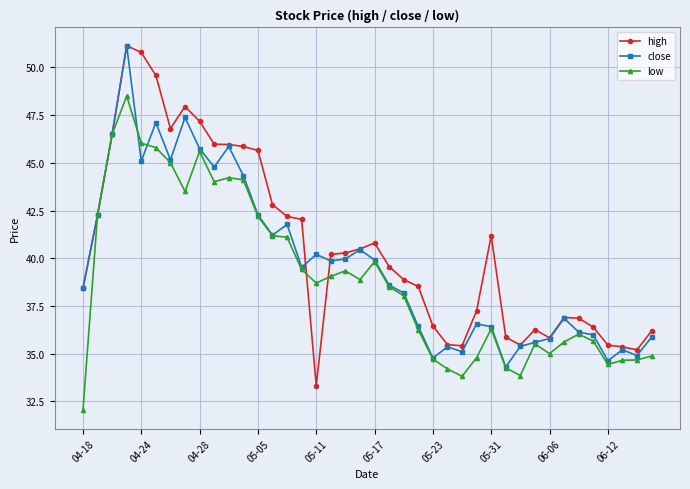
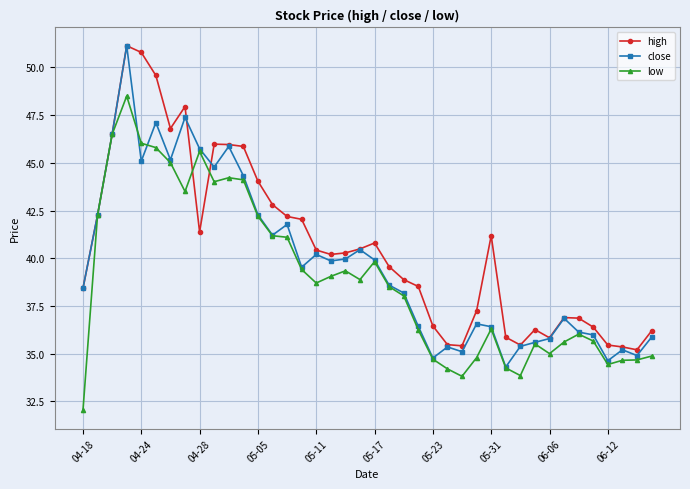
  {
    "high": {
      "04-24": 50.8,
-     "04-28": 47.2,
-     "05-05": 45.7,
-     "05-11": 33.3,
+     "04-28": 41.4,
+     "05-05": 44.0,
+     "05-11": 40.4,
      "05-17": 40.8,
      "05-23": 36.5,
      "05-31": 41.2,
      "06-12": 35.5
    },
    "close": {
      "04-24": 45.1,
      "04-28": 45.7,
      "05-11": 40.2,
      "06-12": 34.6
    },
    "low": {
      "04-18": 32.0,
      "04-24": 46.0,
      "04-28": 45.6,
      "05-11": 38.7,
      "06-06": 35.0,
      "06-12": 34.4
    }
  }
